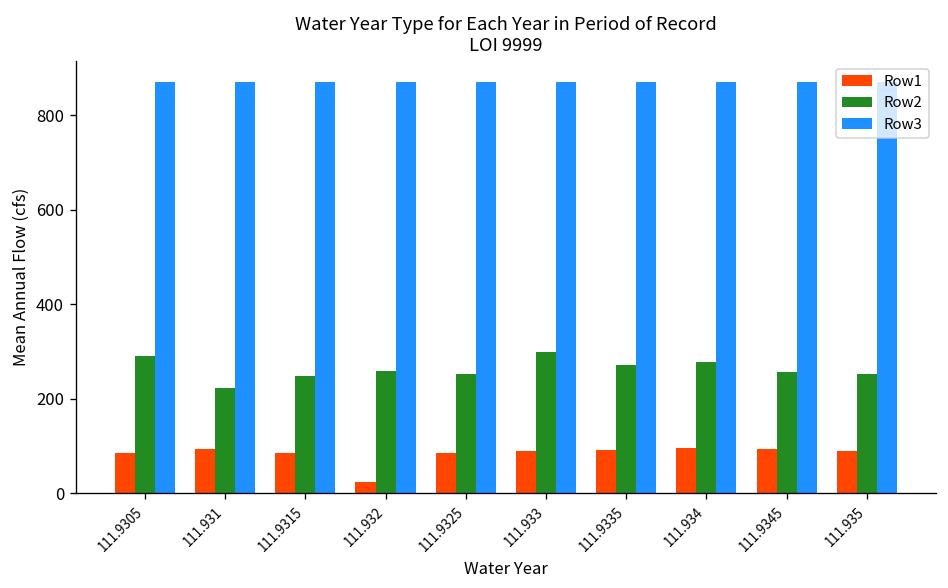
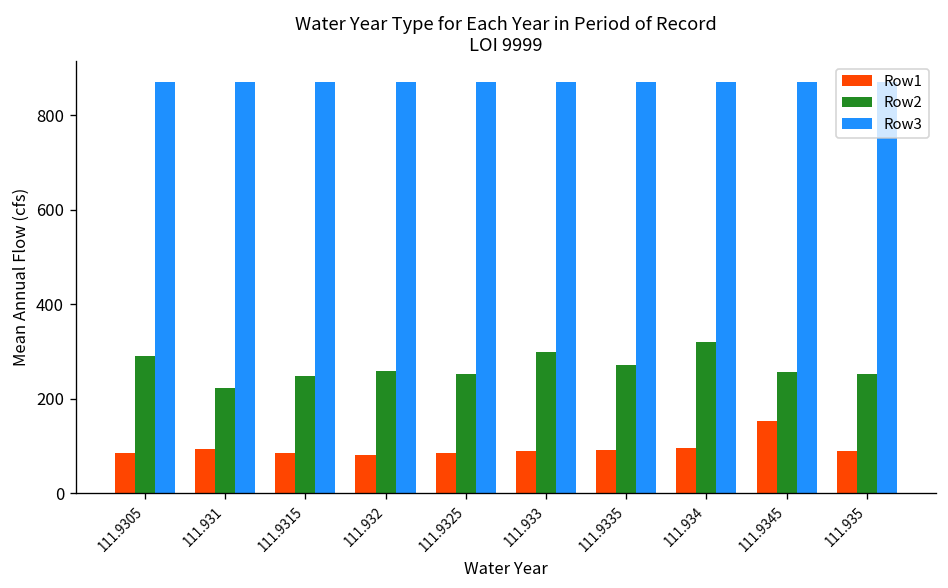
  {
    "Row1": {
      "111.9305": 80,
      "111.931": 90,
      "111.9315": 90,
-     "111.932": 20,
+     "111.932": 80,
      "111.9325": 90,
      "111.933": 90,
      "111.9335": 90,
      "111.934": 100,
-     "111.9345": 90,
+     "111.9345": 150,
      "111.935": 90
    },
    "Row2": {
      "111.9305": 290,
      "111.931": 220,
      "111.9315": 250,
      "111.932": 260,
      "111.9325": 250,
      "111.933": 300,
      "111.9335": 270,
-     "111.934": 280,
+     "111.934": 320,
      "111.9345": 260,
      "111.935": 250
    },
    "Row3": {
      "111.9305": 870,
      "111.931": 870,
      "111.9315": 870,
      "111.932": 870,
      "111.9325": 870,
      "111.933": 870,
      "111.9335": 870,
      "111.934": 870,
      "111.9345": 870
    }
  }
